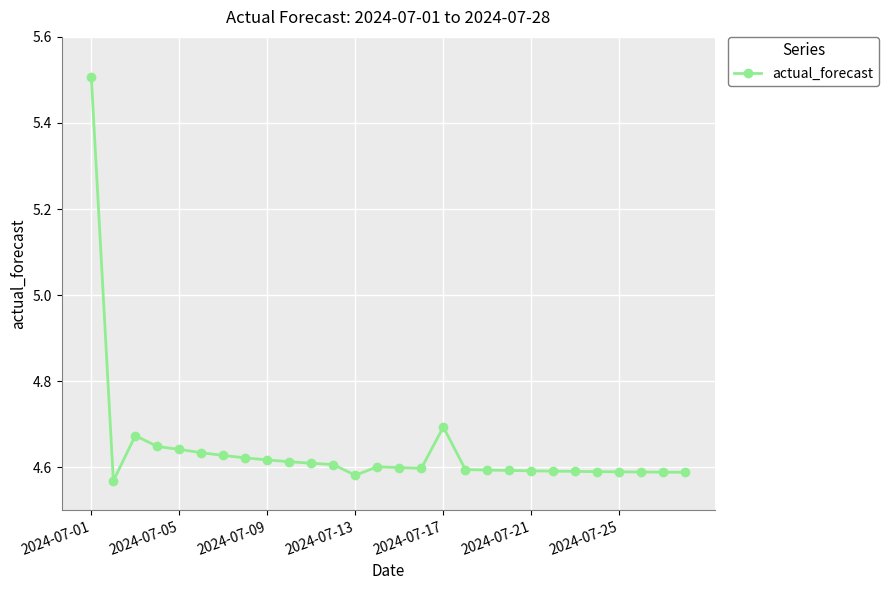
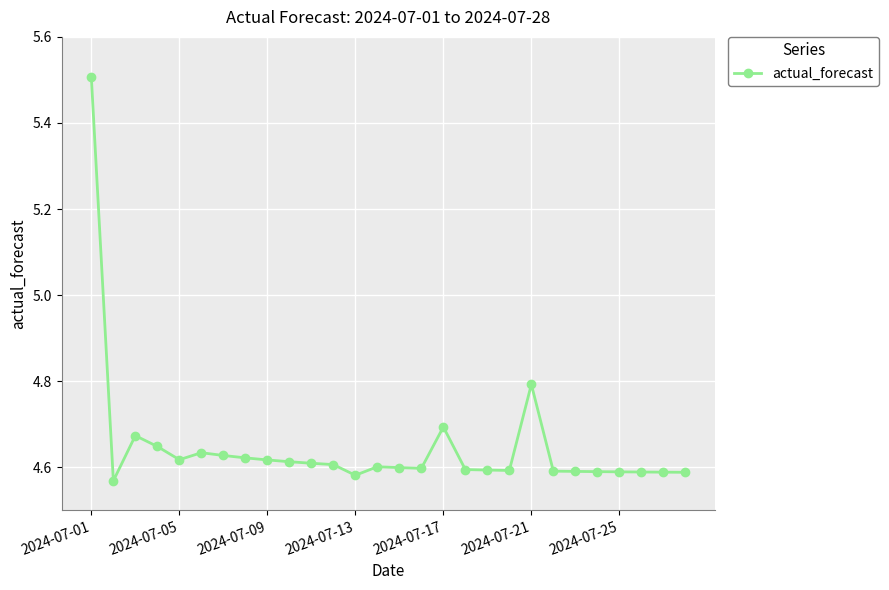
  {
    "2024-07-01": 5.51,
-   "2024-07-05": 4.64,
+   "2024-07-05": 4.62,
    "2024-07-09": 4.62,
    "2024-07-13": 4.58,
    "2024-07-17": 4.69,
-   "2024-07-21": 4.59,
+   "2024-07-21": 4.79,
    "2024-07-25": 4.59
  }
